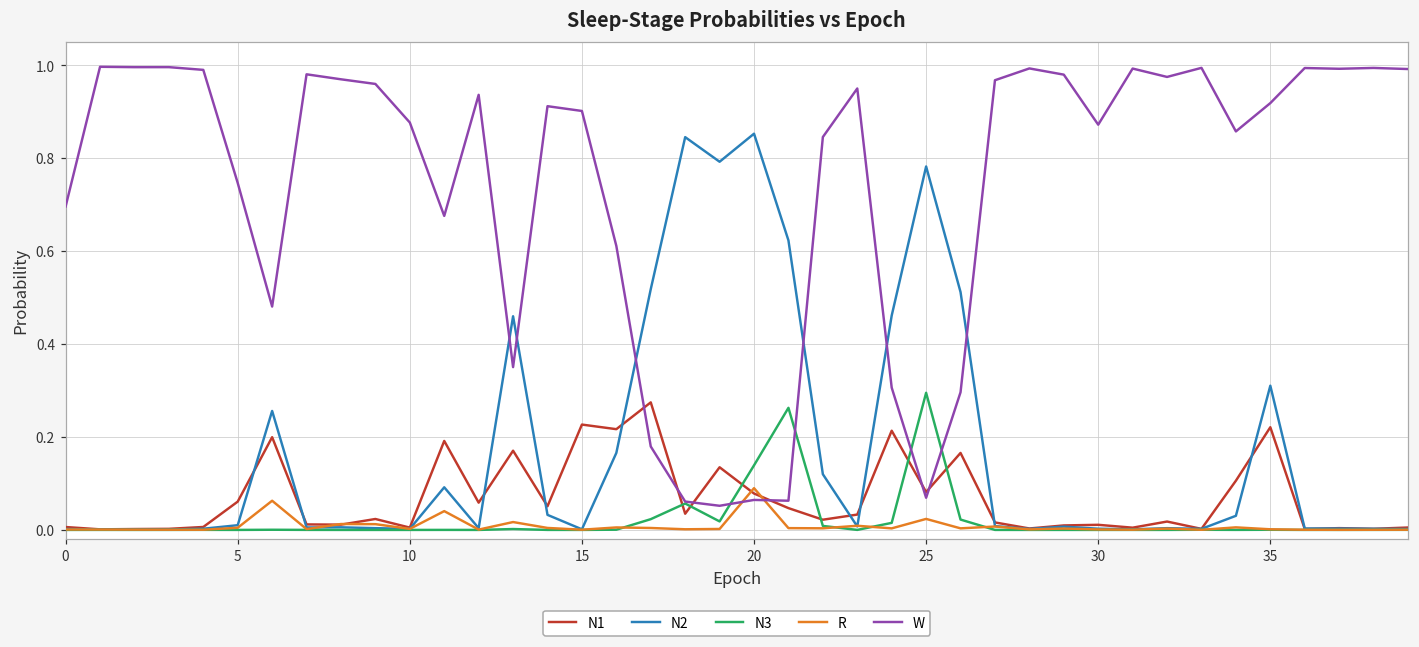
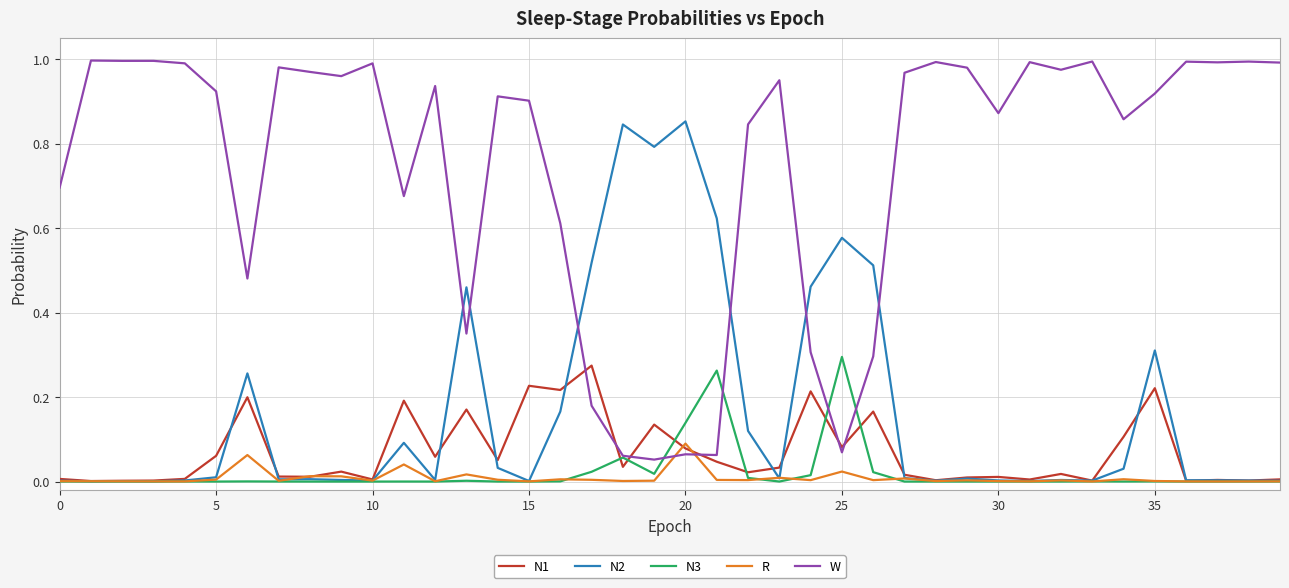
  {
    "N1": {
      "5": 0.06,
      "15": 0.23,
      "20": 0.08,
      "25": 0.08,
      "30": 0.01,
      "35": 0.22
    },
    "N2": {
      "20": 0.85,
-     "25": 0.78,
+     "25": 0.58,
      "35": 0.31
    },
    "N3": {
      "20": 0.14,
      "25": 0.30
    },
    "R": {
      "20": 0.09,
      "25": 0.02
    },
    "W": {
      "0": 0.70,
-     "5": 0.75,
-     "10": 0.88,
+     "5": 0.92,
+     "10": 0.99,
      "15": 0.90,
      "20": 0.06,
      "25": 0.07,
      "30": 0.87,
      "35": 0.92
    }
  }
